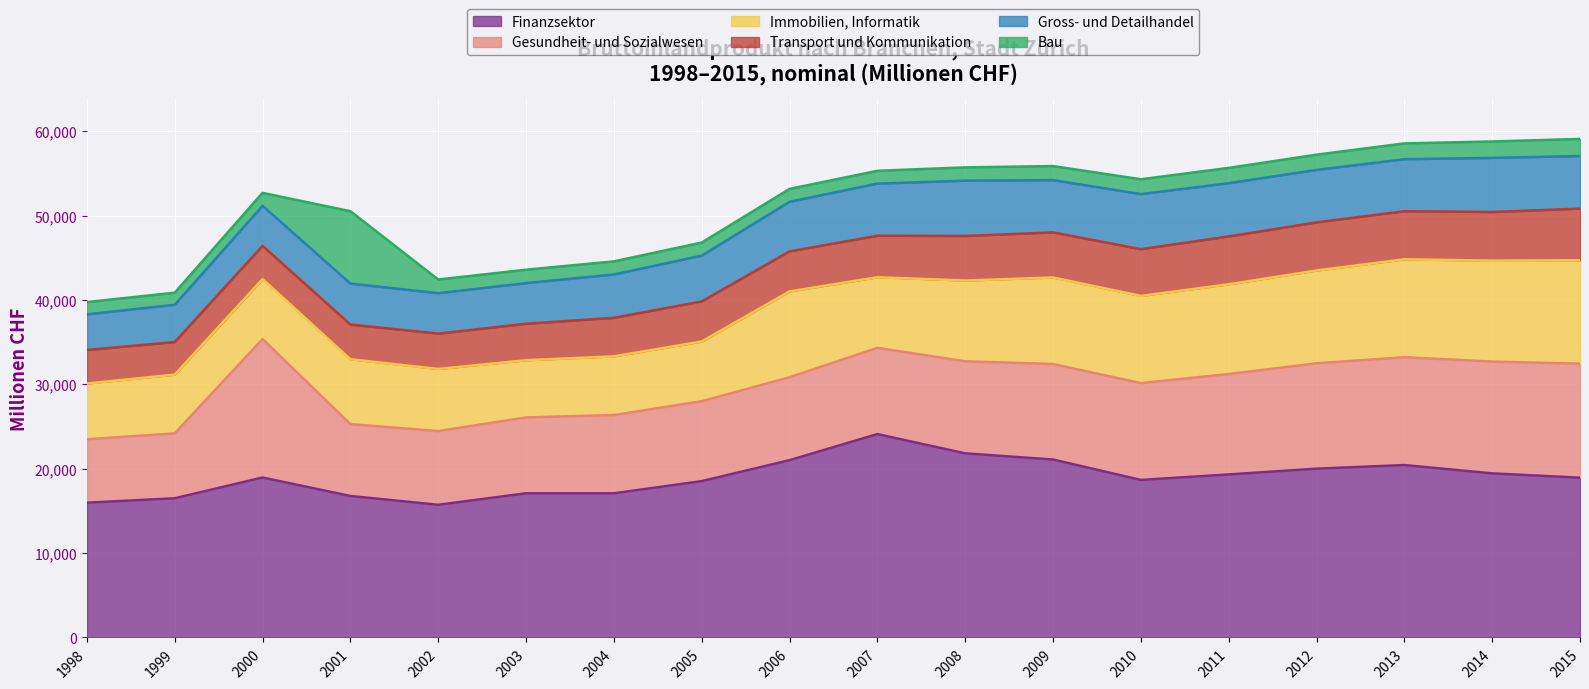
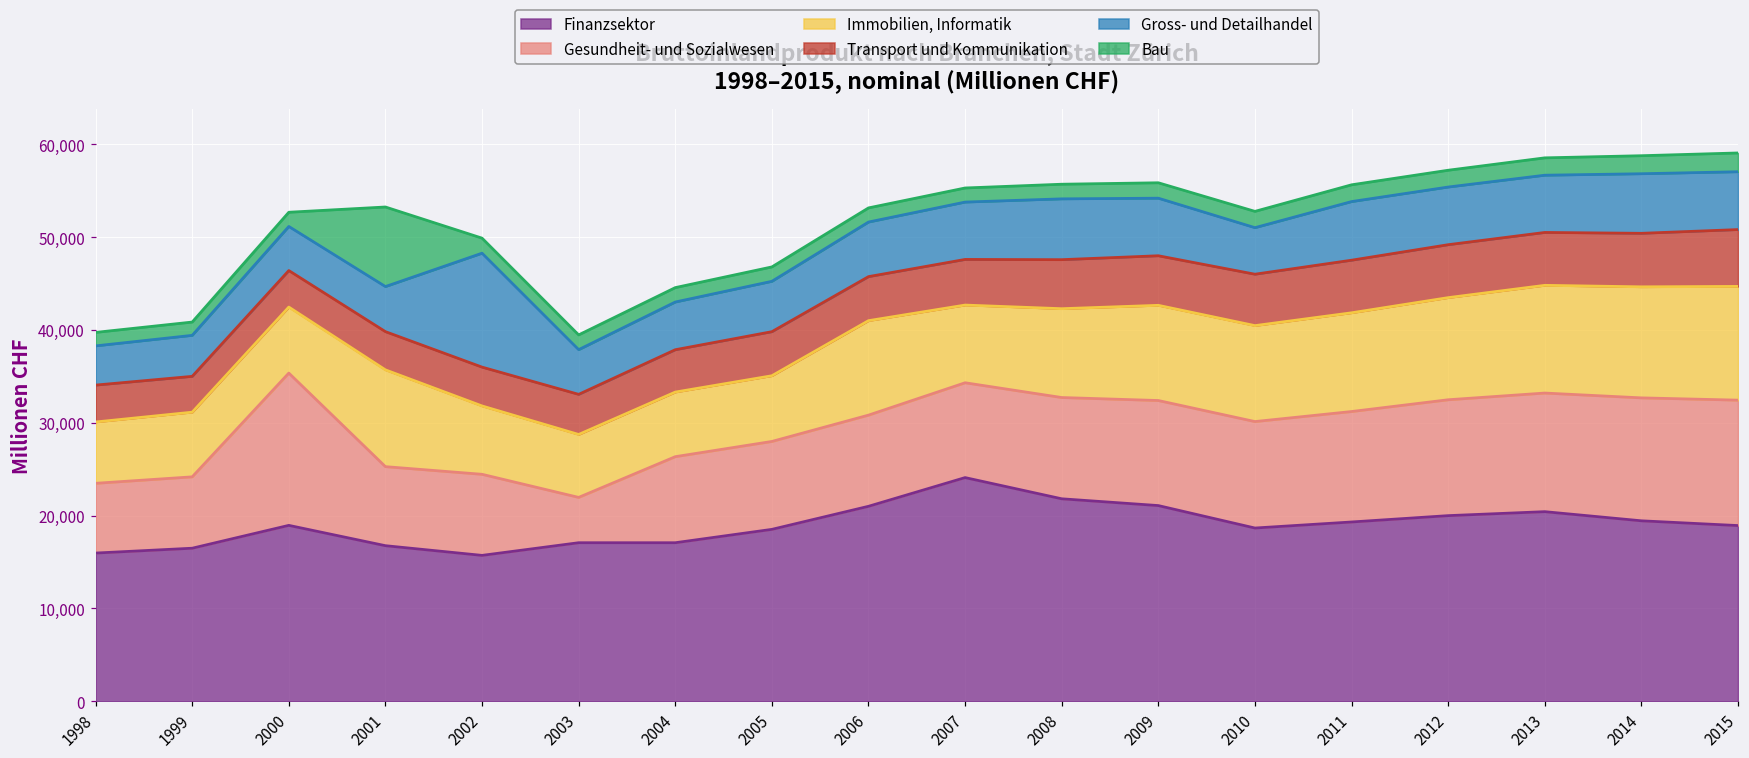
  {
    "Finanzsektor": {
      "1998": "16,000",
      "1999": "16,000",
      "2000": "19,000",
      "2001": "17,000",
      "2002": "16,000",
      "2003": "17,000",
      "2004": "17,000",
      "2005": "19,000",
      "2006": "21,000",
      "2007": "24,000",
      "2008": "22,000",
      "2009": "21,000",
      "2010": "19,000",
      "2011": "19,000",
      "2012": "20,000",
      "2013": "20,000",
      "2014": "19,000",
      "2015": "19,000"
    },
    "Gesundheit- und Sozialwesen": {
      "1998": "8,000",
      "1999": "8,000",
      "2000": "16,000",
      "2001": "9,000",
      "2002": "9,000",
-     "2003": "9,000",
+     "2003": "5,000",
      "2004": "9,000",
      "2005": "9,000",
      "2006": "10,000",
      "2007": "10,000",
      "2008": "11,000",
      "2009": "11,000",
      "2010": "11,000",
      "2011": "12,000",
      "2012": "12,000",
      "2013": "13,000",
      "2014": "13,000",
      "2015": "14,000"
    },
    "Immobilien, Informatik": {
      "1998": "7,000",
      "1999": "7,000",
      "2000": "7,000",
-     "2001": "8,000",
+     "2001": "10,000",
      "2002": "7,000",
      "2003": "7,000",
      "2004": "7,000",
      "2005": "7,000",
      "2006": "10,000",
      "2007": "8,000",
      "2008": "10,000",
      "2009": "10,000",
      "2010": "10,000",
      "2011": "11,000",
      "2012": "11,000",
      "2013": "12,000",
      "2014": "12,000",
      "2015": "12,000"
    },
    "Transport und Kommunikation": {
      "1998": "4,000",
      "1999": "4,000",
      "2000": "4,000",
      "2001": "4,000",
      "2002": "4,000",
      "2003": "4,000",
      "2004": "5,000",
      "2005": "5,000",
      "2006": "5,000",
      "2007": "5,000",
      "2008": "5,000",
      "2009": "5,000",
      "2010": "6,000",
      "2011": "6,000",
      "2012": "6,000",
      "2013": "6,000",
      "2014": "6,000",
      "2015": "6,000"
    },
    "Gross- und Detailhandel": {
      "1998": "4,000",
      "1999": "4,000",
      "2000": "5,000",
      "2001": "5,000",
-     "2002": "5,000",
+     "2002": "12,000",
      "2003": "5,000",
      "2004": "5,000",
      "2005": "5,000",
      "2006": "6,000",
      "2007": "6,000",
      "2008": "7,000",
      "2009": "6,000",
-     "2010": "7,000",
+     "2010": "5,000",
      "2011": "6,000",
      "2012": "6,000",
      "2013": "6,000",
      "2014": "6,000",
      "2015": "6,000"
    },
    "Bau": {
      "1998": "1,000",
      "1999": "1,000",
      "2000": "2,000",
      "2001": "9,000",
      "2002": "2,000",
      "2003": "2,000",
      "2004": "2,000",
      "2005": "2,000",
      "2006": "2,000",
      "2007": "2,000",
      "2008": "2,000",
      "2009": "2,000",
      "2010": "2,000",
      "2011": "2,000",
      "2012": "2,000",
      "2013": "2,000",
      "2014": "2,000",
      "2015": "2,000"
    }
  }
